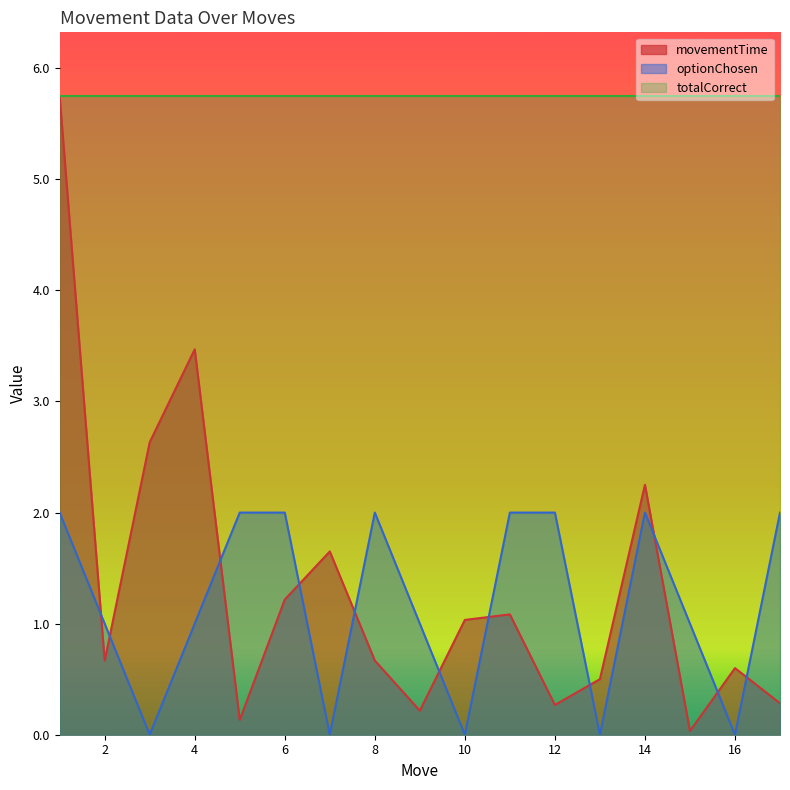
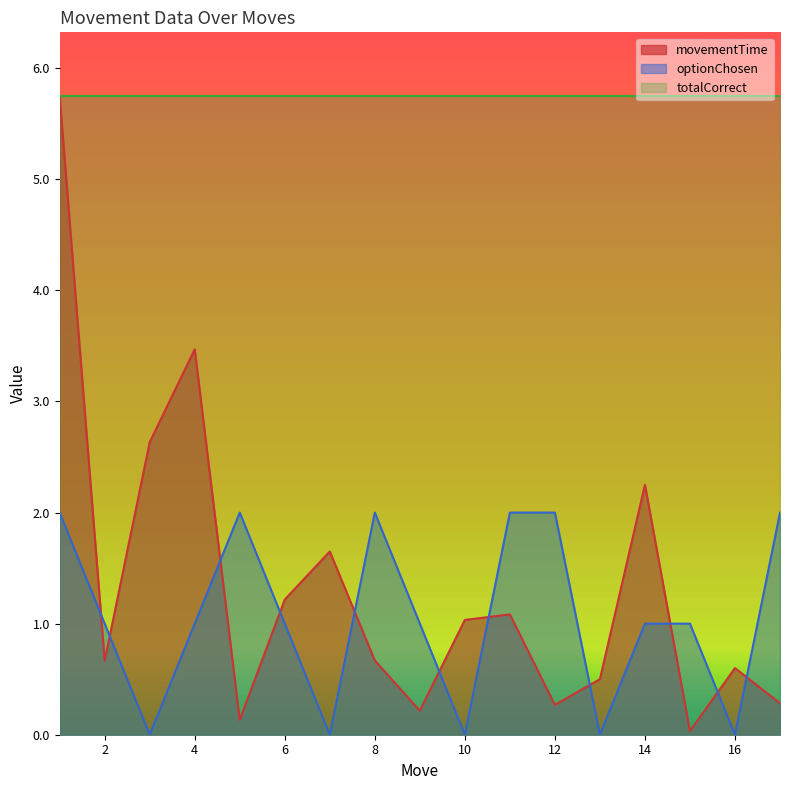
  {
    "movementTime": {
      "2": 0.67,
      "4": 3.47,
      "6": 1.22,
      "8": 0.67,
      "10": 1.03,
      "12": 0.27,
      "14": 2.25,
      "16": 0.60
    },
    "optionChosen": {
      "2": 1,
      "4": 1,
-     "6": 2,
+     "6": 1,
      "8": 2,
      "10": 0,
      "12": 2,
-     "14": 2,
+     "14": 1,
      "16": 0
    },
    "totalCorrect": {
      "2": 5.75,
      "4": 5.75,
      "6": 5.75,
      "8": 5.75,
      "10": 5.75,
      "12": 5.75
    }
  }
